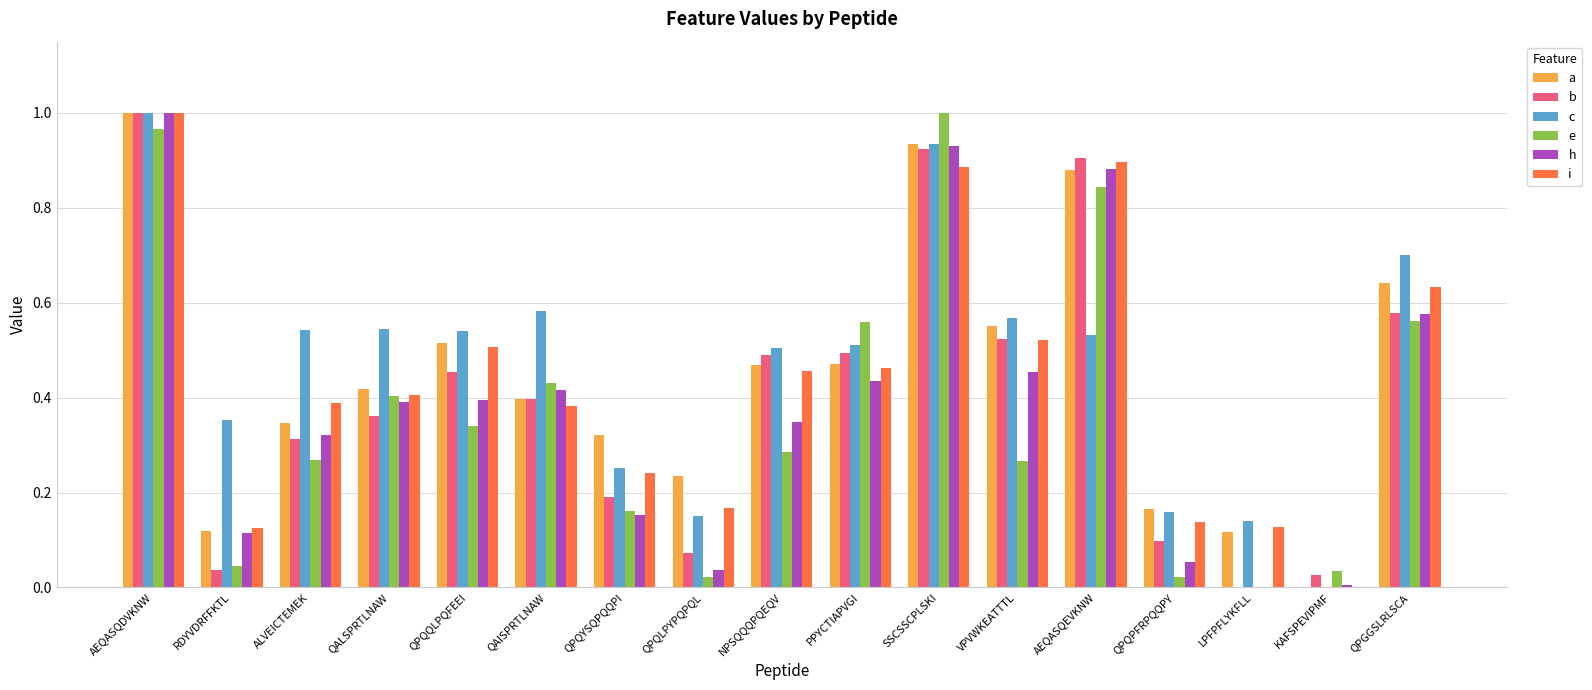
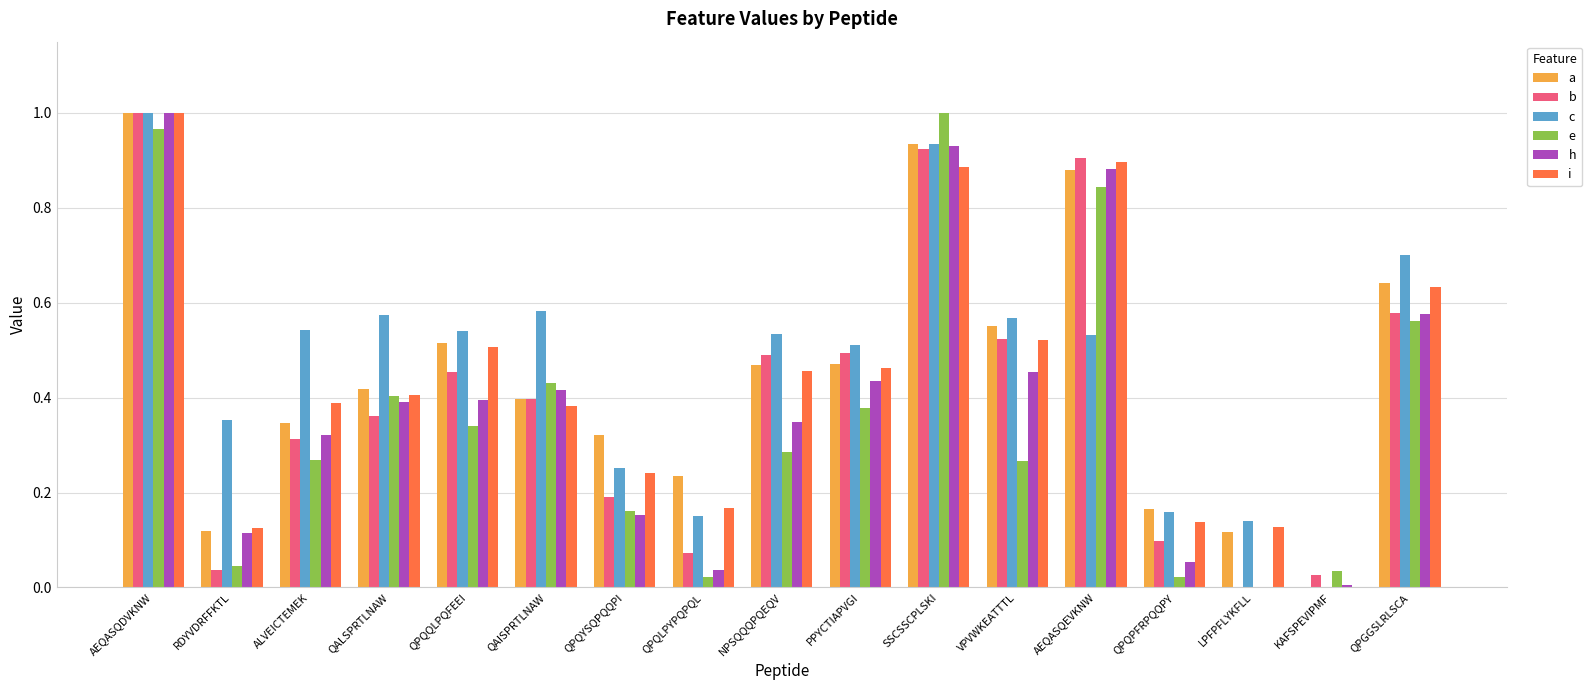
  {
    "b": {
      "AEQASQDVKNW": 1.00,
      "RDYVDRFFKTL": 0.04,
      "ALVEICTEMEK": 0.31,
      "QALSPRTLNAW": 0.36,
      "QPQQLPQFEEI": 0.45,
      "QAISPRTLNAW": 0.40,
      "QPQYSQPQQPI": 0.19,
      "QPQLPYPQPQL": 0.07,
      "NPSQQQPQEQV": 0.49,
      "PPYCTIAPVGI": 0.49,
      "SSCSSCPLSKI": 0.92,
      "VPVWKEATTTL": 0.52,
      "AEQASQEVKNW": 0.90,
      "QPQPFRPQQPY": 0.10,
      "LPFPFLYKFLL": 0.00,
      "KAFSPEVIPMF": 0.03,
      "QPGGSLRLSCA": 0.58
    },
    "c": {
      "AEQASQDVKNW": 1.00,
      "RDYVDRFFKTL": 0.35,
      "ALVEICTEMEK": 0.54,
-     "QALSPRTLNAW": 0.54,
+     "QALSPRTLNAW": 0.57,
      "QPQQLPQFEEI": 0.54,
      "QAISPRTLNAW": 0.58,
      "QPQYSQPQQPI": 0.25,
      "QPQLPYPQPQL": 0.15,
-     "NPSQQQPQEQV": 0.50,
+     "NPSQQQPQEQV": 0.53,
      "PPYCTIAPVGI": 0.51,
      "SSCSSCPLSKI": 0.93,
      "VPVWKEATTTL": 0.57,
      "AEQASQEVKNW": 0.53,
      "QPQPFRPQQPY": 0.16,
      "LPFPFLYKFLL": 0.14,
      "KAFSPEVIPMF": 0.00,
      "QPGGSLRLSCA": 0.70
    },
    "e": {
      "AEQASQDVKNW": 0.97,
      "RDYVDRFFKTL": 0.05,
      "ALVEICTEMEK": 0.27,
      "QALSPRTLNAW": 0.40,
      "QPQQLPQFEEI": 0.34,
      "QAISPRTLNAW": 0.43,
      "QPQYSQPQQPI": 0.16,
      "QPQLPYPQPQL": 0.02,
      "NPSQQQPQEQV": 0.29,
-     "PPYCTIAPVGI": 0.56,
+     "PPYCTIAPVGI": 0.38,
      "SSCSSCPLSKI": 1.00,
      "VPVWKEATTTL": 0.27,
      "AEQASQEVKNW": 0.84,
      "QPQPFRPQQPY": 0.02,
      "LPFPFLYKFLL": 0.00,
      "KAFSPEVIPMF": 0.04,
      "QPGGSLRLSCA": 0.56
    },
    "h": {
      "AEQASQDVKNW": 1.00,
      "RDYVDRFFKTL": 0.11,
      "ALVEICTEMEK": 0.32,
      "QALSPRTLNAW": 0.39,
      "QPQQLPQFEEI": 0.39,
      "QAISPRTLNAW": 0.42,
      "QPQYSQPQQPI": 0.15,
      "QPQLPYPQPQL": 0.04,
      "NPSQQQPQEQV": 0.35,
      "PPYCTIAPVGI": 0.43,
      "SSCSSCPLSKI": 0.93,
      "VPVWKEATTTL": 0.45,
      "AEQASQEVKNW": 0.88,
      "QPQPFRPQQPY": 0.05,
      "LPFPFLYKFLL": 0.00,
      "QPGGSLRLSCA": 0.58
    }
  }
